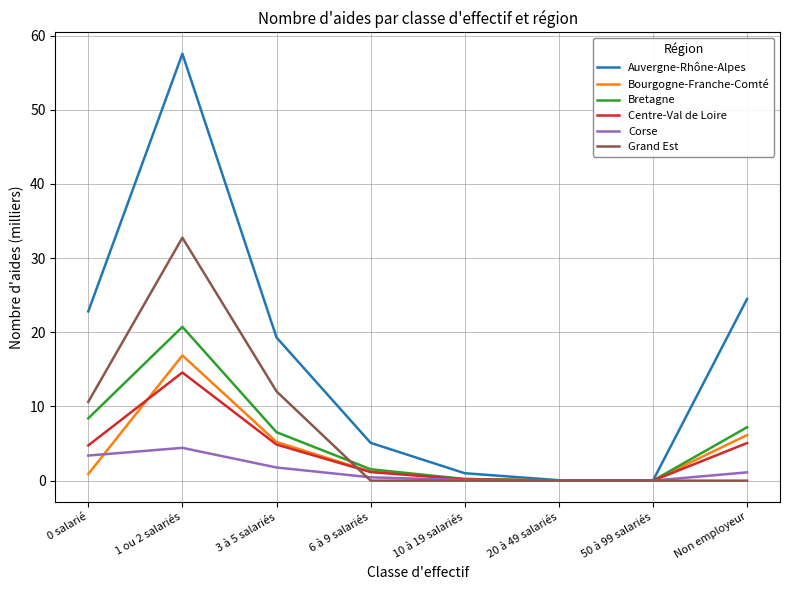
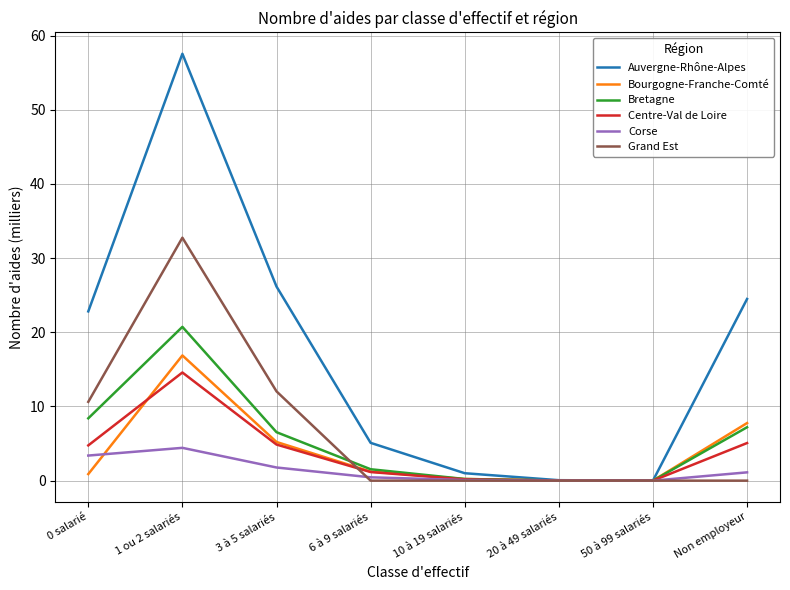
  {
    "Auvergne-Rhône-Alpes": {
      "0 salarié": 23,
      "1 ou 2 salariés": 58,
-     "3 à 5 salariés": 19,
+     "3 à 5 salariés": 26,
      "6 à 9 salariés": 5,
      "10 à 19 salariés": 1,
      "Non employeur": 24
    },
    "Bourgogne-Franche-Comté": {
      "0 salarié": 1,
      "1 ou 2 salariés": 17,
      "3 à 5 salariés": 5,
-     "Non employeur": 6
+     "Non employeur": 8
    },
    "Bretagne": {
      "0 salarié": 8,
      "1 ou 2 salariés": 21,
      "3 à 5 salariés": 7,
      "Non employeur": 7
    },
    "Centre-Val de Loire": {
      "0 salarié": 5,
      "1 ou 2 salariés": 15,
      "3 à 5 salariés": 5,
      "Non employeur": 5
    },
    "Corse": {
      "0 salarié": 3,
      "1 ou 2 salariés": 4,
      "3 à 5 salariés": 2,
      "6 à 9 salariés": 0,
      "Non employeur": 1
    },
    "Grand Est": {
      "0 salarié": 11,
      "1 ou 2 salariés": 33,
      "3 à 5 salariés": 12,
      "6 à 9 salariés": 0,
      "Non employeur": 0
    }
  }
